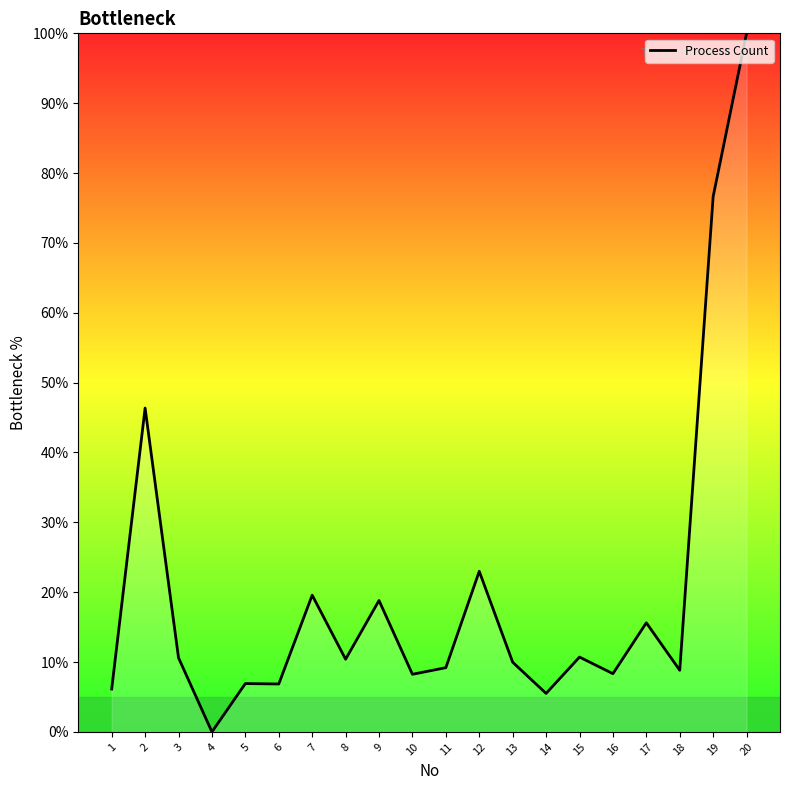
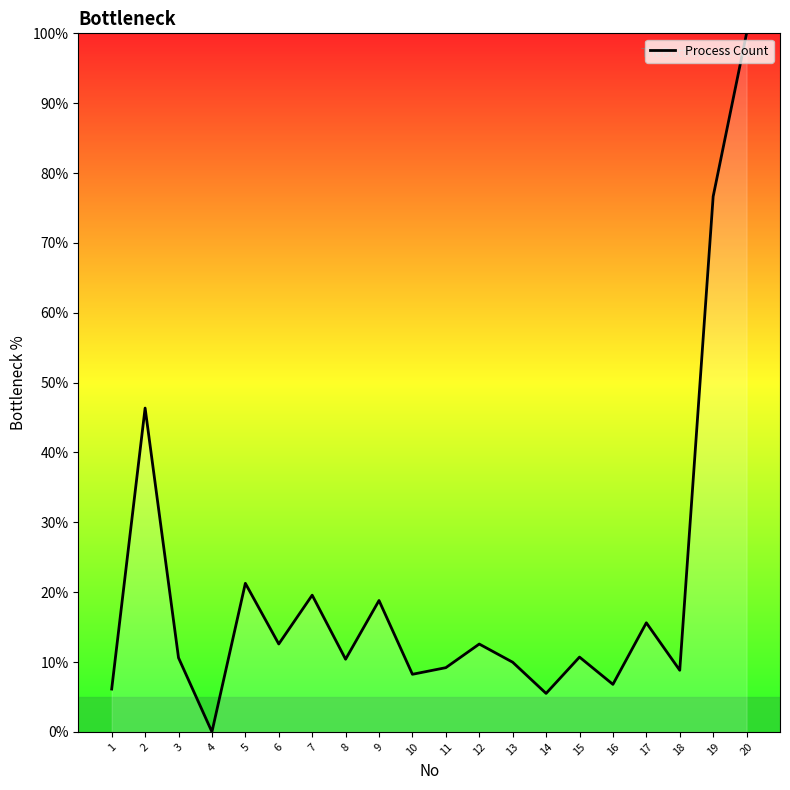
  {
    "1": "6%",
    "2": "46%",
    "3": "11%",
-   "5": "7%",
-   "6": "7%",
+   "5": "21%",
+   "6": "13%",
    "7": "20%",
    "8": "10%",
    "9": "19%",
    "10": "8%",
    "11": "9%",
-   "12": "23%",
+   "12": "13%",
    "13": "10%",
    "14": "6%",
    "15": "11%",
-   "16": "8%",
+   "16": "7%",
    "17": "16%",
    "18": "9%",
    "19": "77%",
    "20": "100%"
  }
